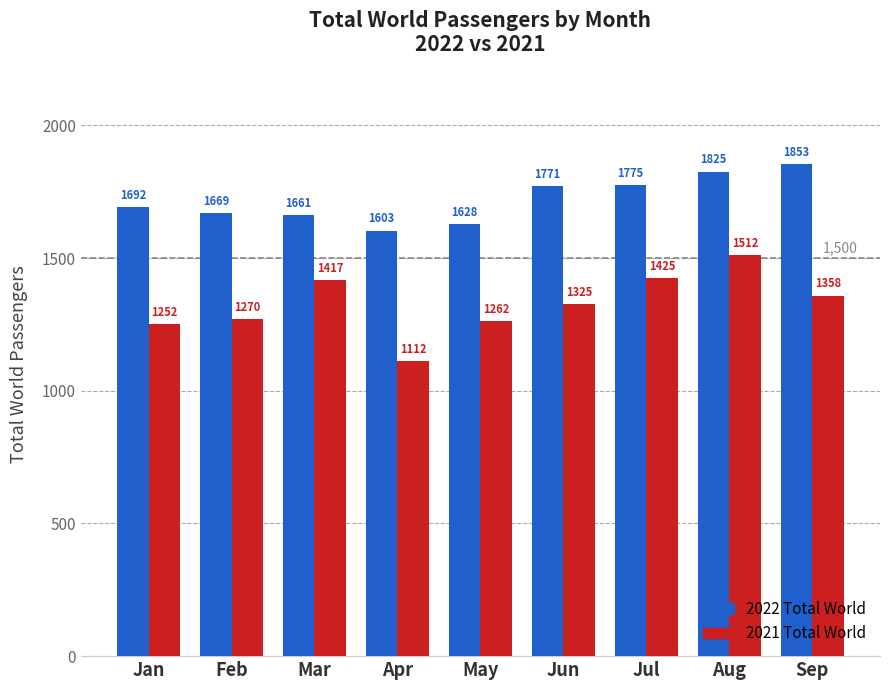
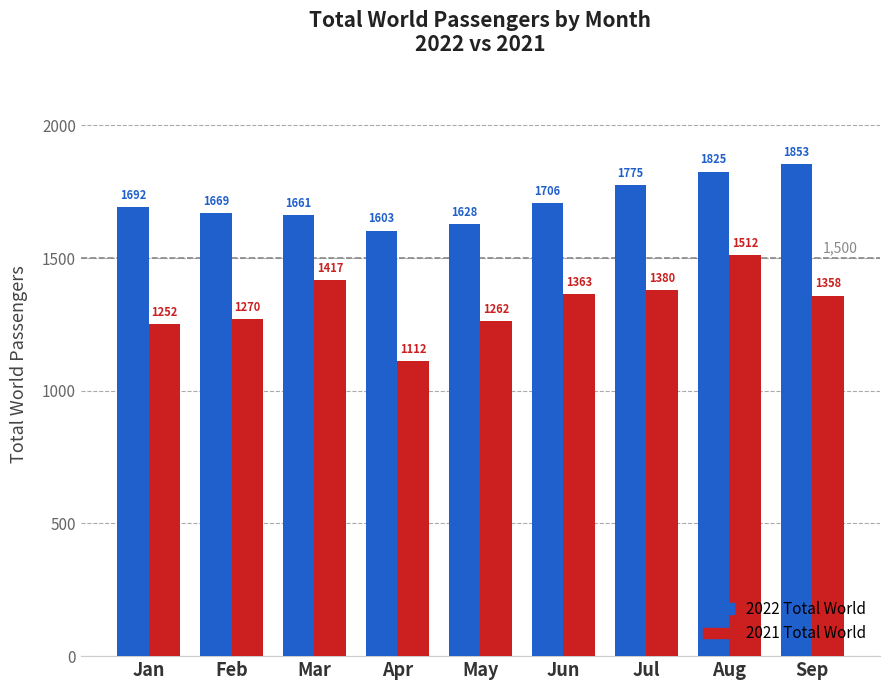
  {
    "2022 Total World": {
      "Jan": 1692,
      "Feb": 1669,
      "Mar": 1661,
      "Apr": 1603,
      "May": 1628,
-     "Jun": 1771,
+     "Jun": 1706,
      "Jul": 1775,
      "Aug": 1825,
      "Sep": 1853
    },
    "2021 Total World": {
      "Jan": 1252,
      "Feb": 1270,
      "Mar": 1417,
      "Apr": 1112,
      "May": 1262,
-     "Jun": 1325,
-     "Jul": 1425,
+     "Jun": 1363,
+     "Jul": 1380,
      "Aug": 1512,
      "Sep": 1358
    }
  }
